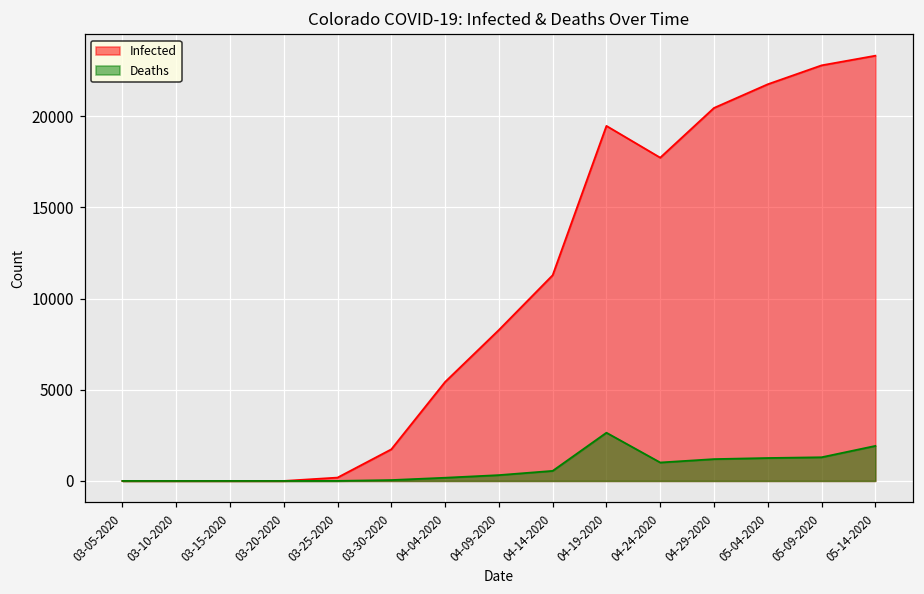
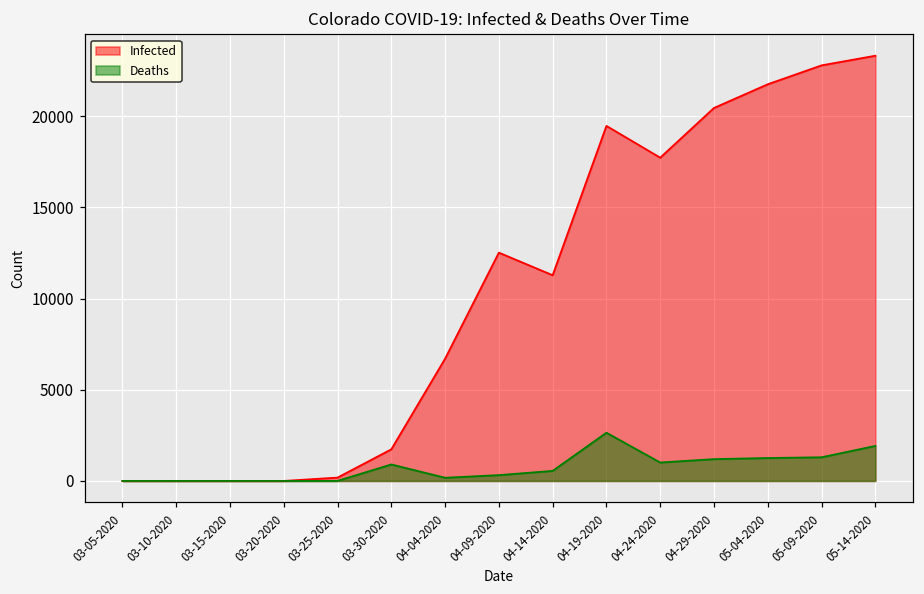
  {
    "Infected": {
      "03-25-2020": 200,
      "03-30-2020": 1700,
-     "04-04-2020": 5400,
-     "04-09-2020": 8300,
+     "04-04-2020": 6700,
+     "04-09-2020": 12500,
      "04-14-2020": 11300,
      "04-19-2020": 19500,
      "04-24-2020": 17700,
      "04-29-2020": 20500,
      "05-04-2020": 21800,
      "05-09-2020": 22800,
      "05-14-2020": 23300
    },
    "Deaths": {
      "03-25-2020": 0,
-     "03-30-2020": 0,
+     "03-30-2020": 900,
      "04-04-2020": 200,
      "04-09-2020": 300,
      "04-14-2020": 600,
      "04-19-2020": 2600,
      "04-24-2020": 1000,
      "04-29-2020": 1200,
      "05-04-2020": 1300,
      "05-09-2020": 1300,
      "05-14-2020": 1900
    }
  }
